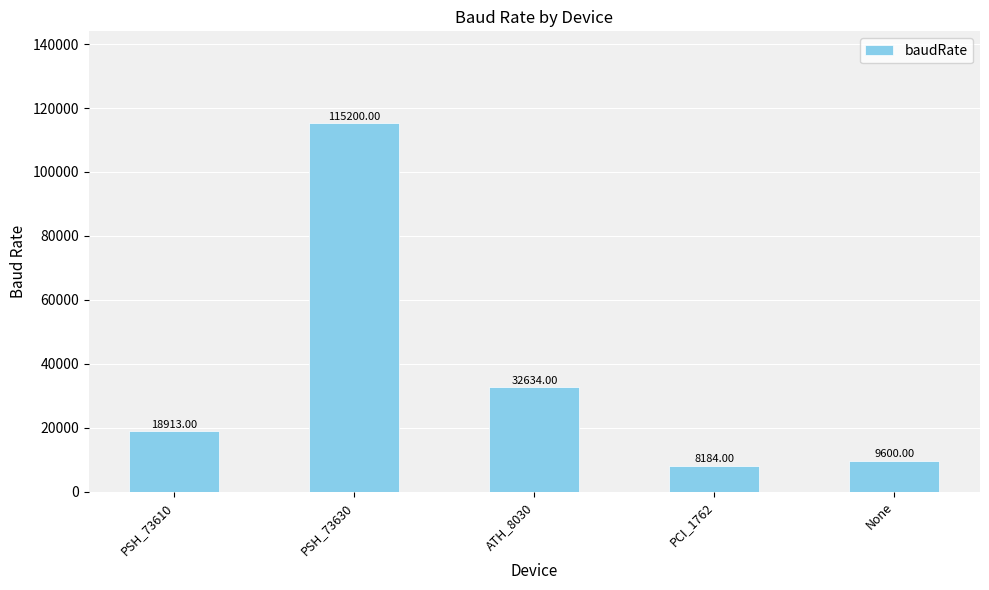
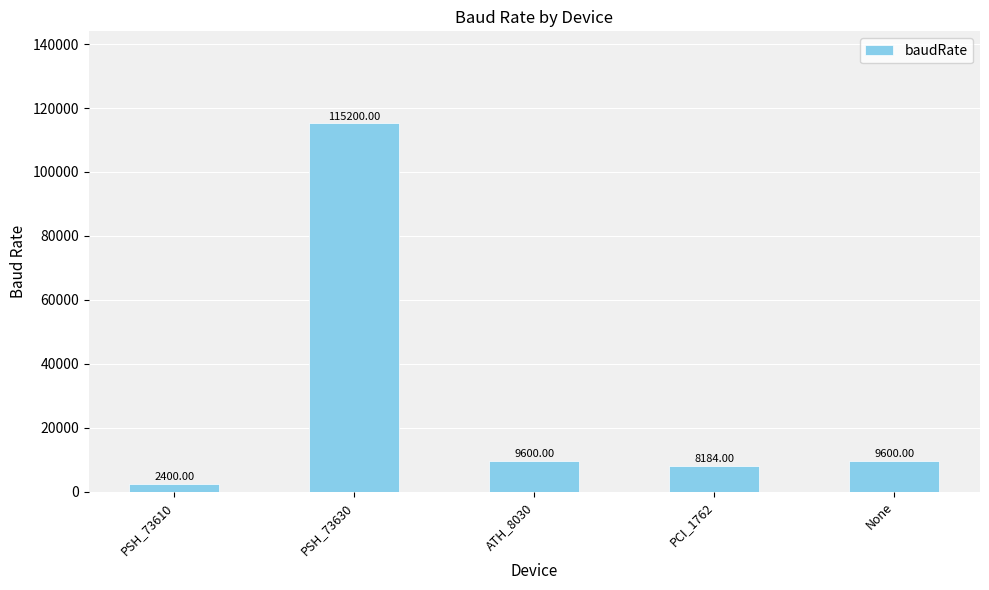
  {
-   "PSH_73610": 18913.00,
+   "PSH_73610": 2400.00,
    "PSH_73630": 115200.00,
-   "ATH_8030": 32634.00,
+   "ATH_8030": 9600.00,
    "PCI_1762": 8184.00,
    "None": 9600.00
  }
